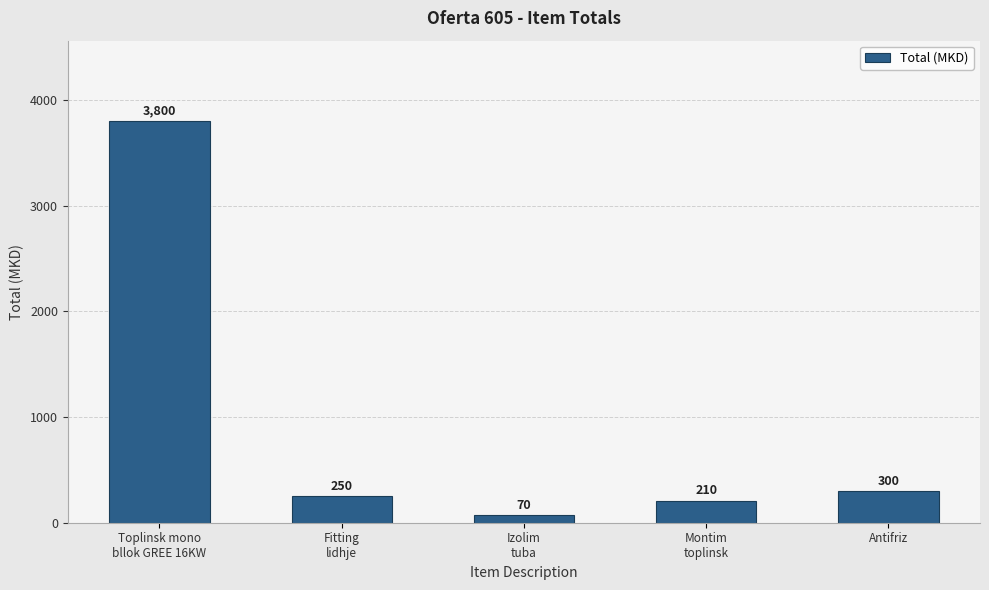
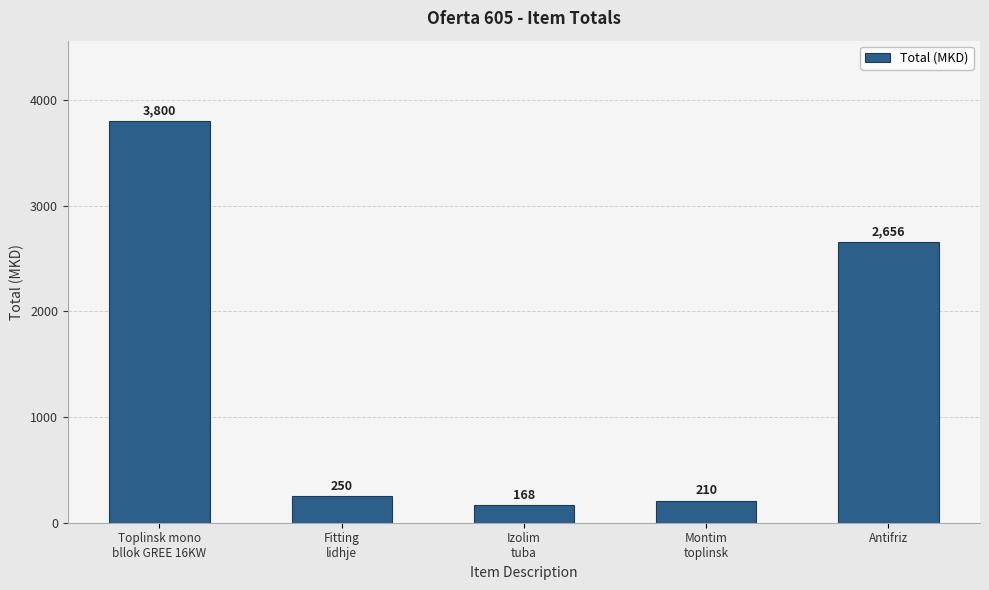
  {
    "Toplinsk mono bllok GREE 16KW": "3,800",
    "Fitting lidhje": "250",
-   "Izolim tuba": "70",
+   "Izolim tuba": "168",
    "Montim toplinsk": "210",
-   "Antifriz": "300"
+   "Antifriz": "2,656"
  }
